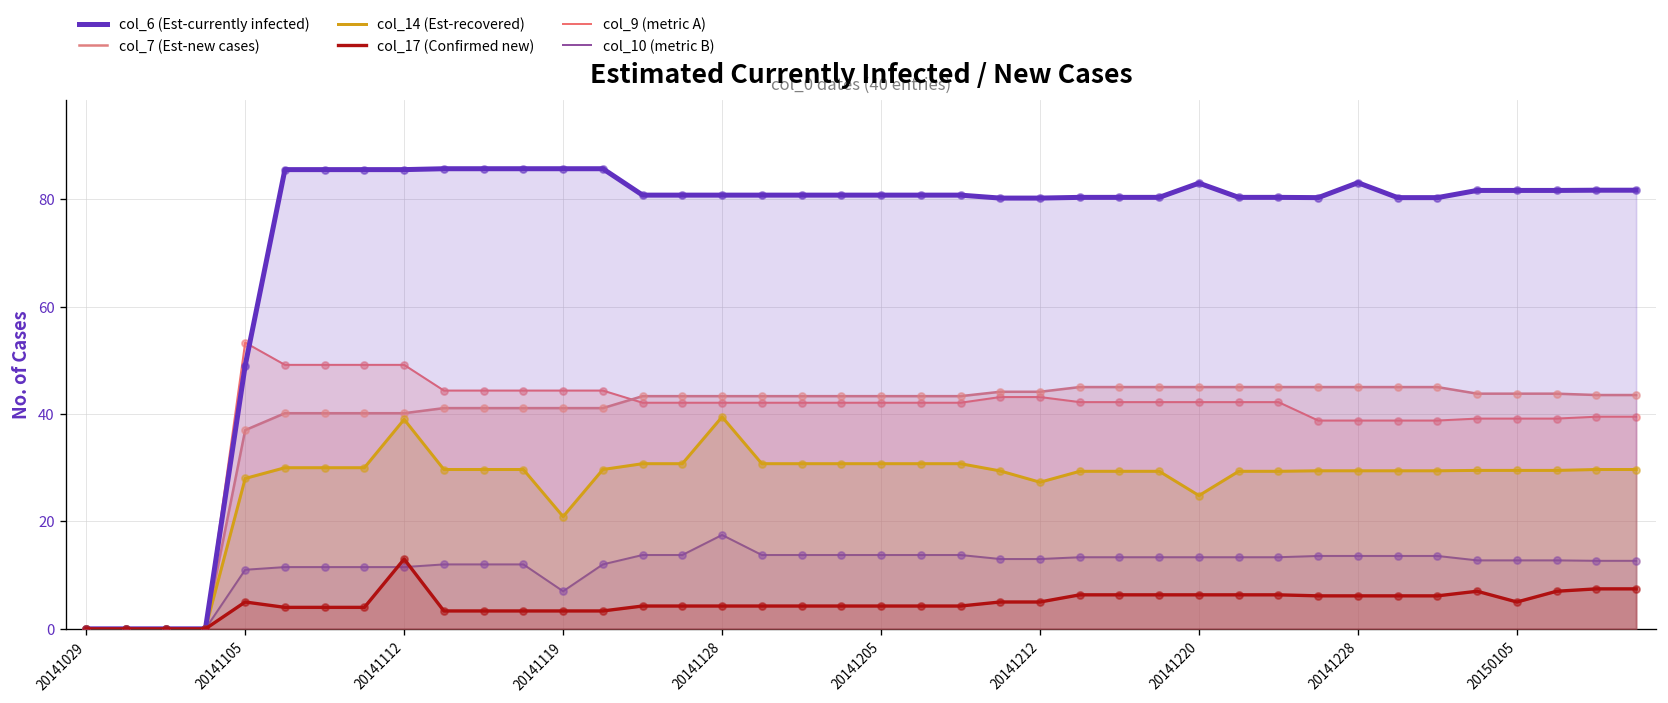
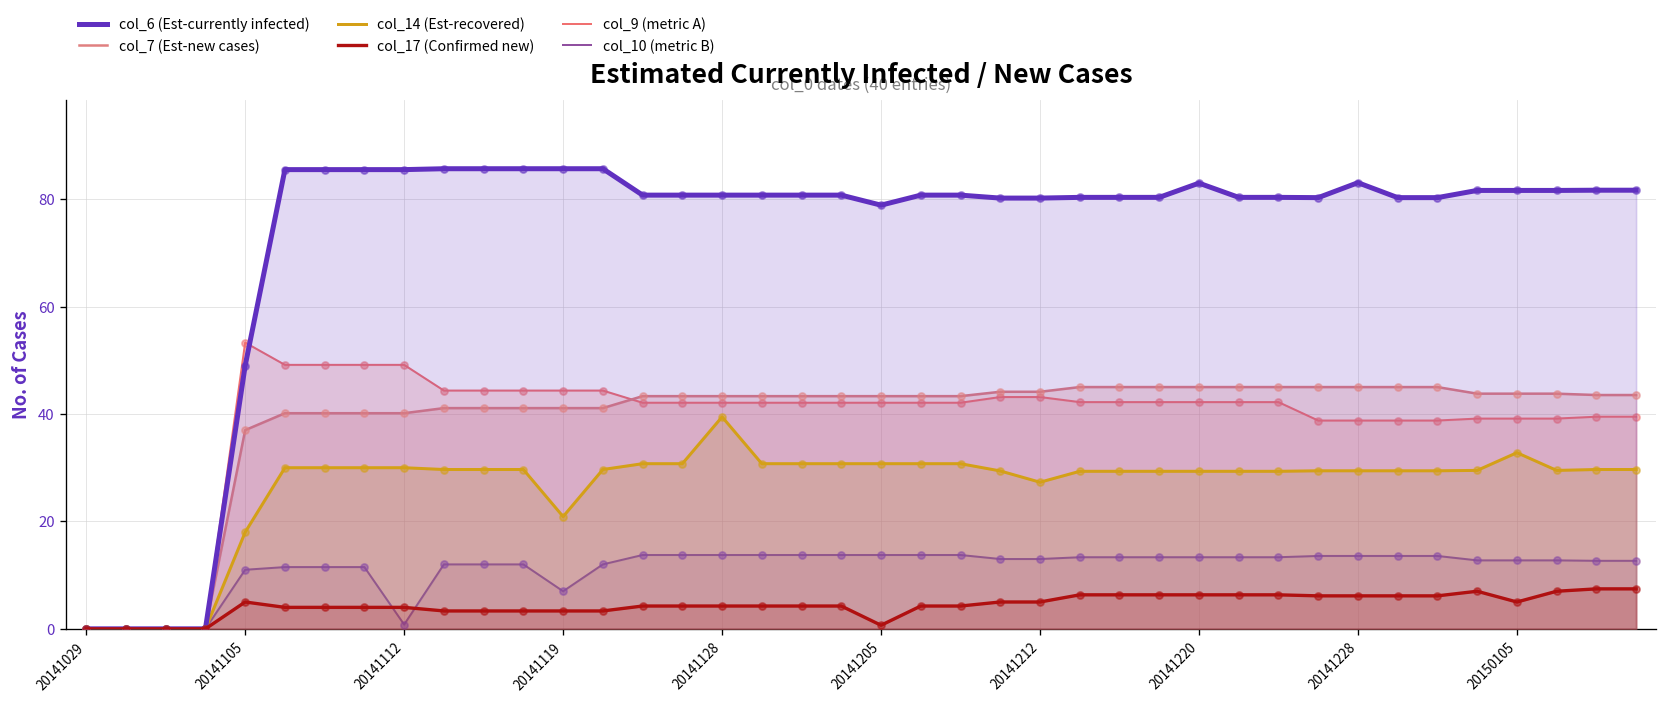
  {
    "col_6 (Est-currently infected)": {
      "20141105": 49,
      "20141112": 86,
      "20141119": 86,
      "20141128": 81,
-     "20141205": 81,
+     "20141205": 79,
      "20141212": 80,
      "20141220": 83,
      "20141228": 83,
      "20150105": 82
    },
    "col_14 (Est-recovered)": {
-     "20141105": 28,
-     "20141112": 39,
+     "20141105": 18,
+     "20141112": 30,
      "20141119": 21,
      "20141128": 39,
      "20141205": 31,
      "20141212": 27,
-     "20141220": 25,
+     "20141220": 29,
      "20141228": 29,
-     "20150105": 30
+     "20150105": 33
    },
    "col_17 (Confirmed new)": {
      "20141105": 5,
-     "20141112": 13,
+     "20141112": 4,
      "20141119": 3,
      "20141128": 4,
-     "20141205": 4,
+     "20141205": 1,
      "20141212": 5,
      "20141220": 6,
      "20141228": 6,
      "20150105": 5
    },
    "col_10 (metric B)": {
      "20141105": 11,
-     "20141112": 12,
+     "20141112": 1,
      "20141119": 7,
-     "20141128": 17,
+     "20141128": 14,
      "20141205": 14,
      "20141212": 13,
      "20141220": 13,
      "20141228": 14,
      "20150105": 13
    }
  }
